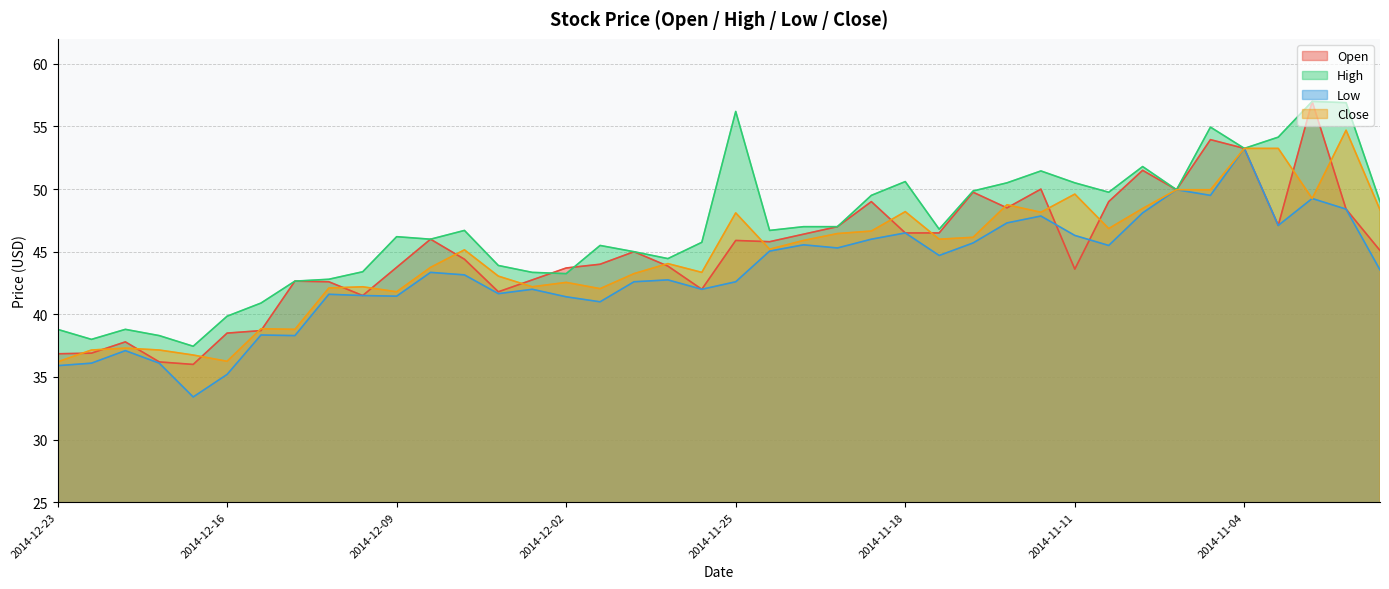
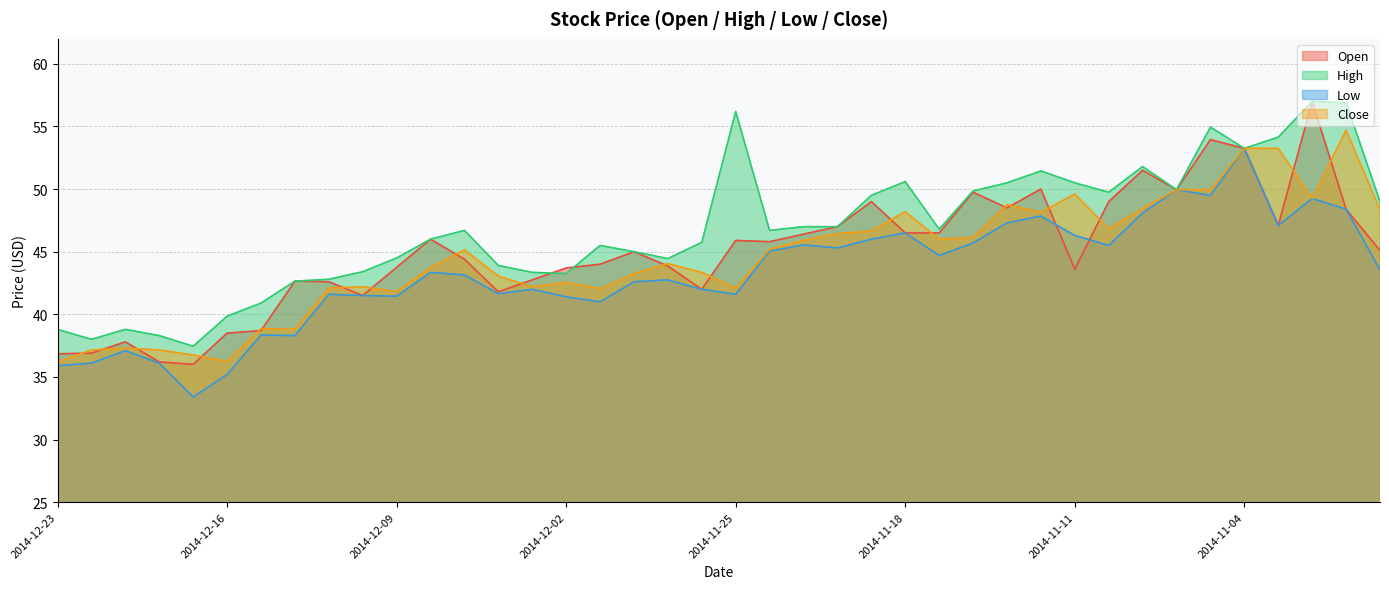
  {
    "Open": {
      "2014-12-23": 36.9,
      "2014-12-16": 38.5,
      "2014-12-09": 43.8,
      "2014-12-02": 43.7,
      "2014-11-25": 45.9,
      "2014-11-11": 43.6
    },
    "High": {
      "2014-12-23": 38.8,
      "2014-12-16": 39.9,
-     "2014-12-09": 46.2,
+     "2014-12-09": 44.5,
      "2014-12-02": 43.3,
      "2014-11-25": 56.2,
      "2014-11-18": 50.6,
      "2014-11-11": 50.5
    },
    "Low": {
      "2014-12-23": 35.9,
      "2014-12-16": 35.2,
      "2014-12-09": 41.5,
      "2014-12-02": 41.4,
-     "2014-11-25": 42.6,
+     "2014-11-25": 41.6,
      "2014-11-11": 46.3
    },
    "Close": {
      "2014-12-23": 36.2,
      "2014-12-16": 36.3,
      "2014-12-09": 41.8,
      "2014-12-02": 42.6,
-     "2014-11-25": 48.1,
+     "2014-11-25": 42.1,
      "2014-11-18": 48.2,
      "2014-11-11": 49.6
    }
  }
